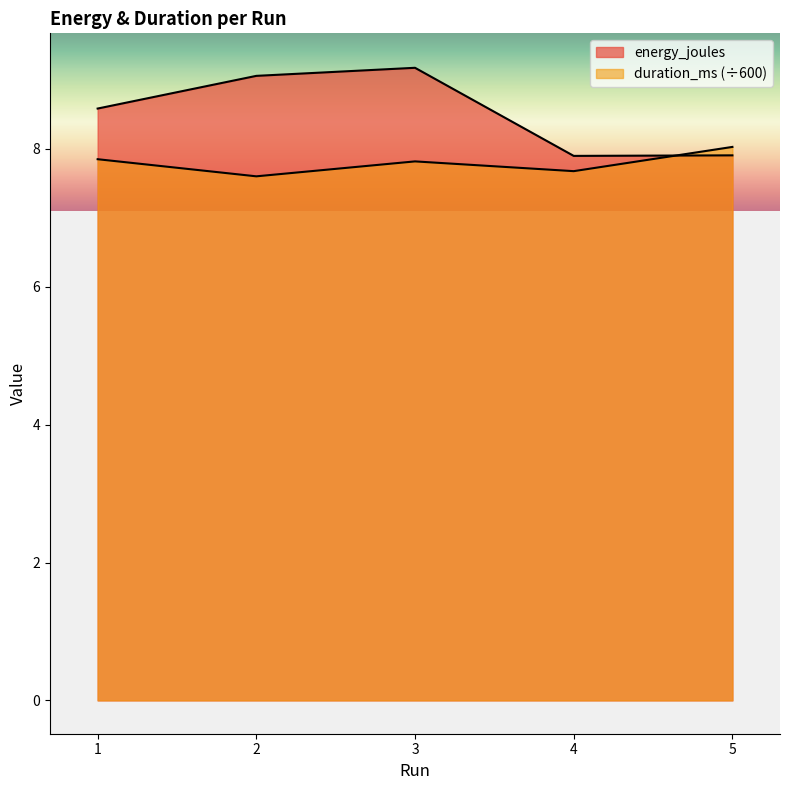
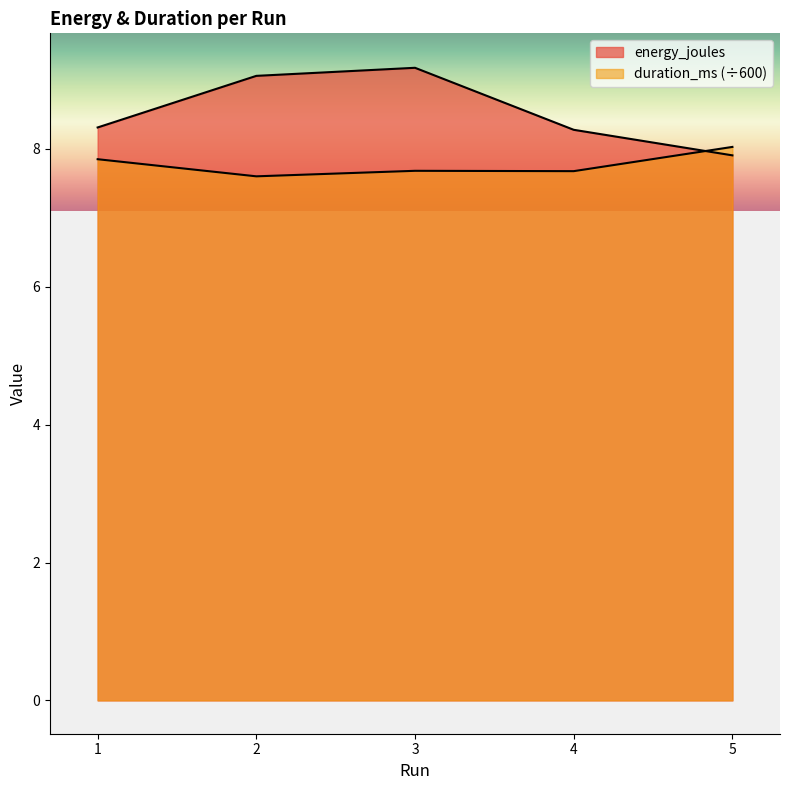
  {
    "energy_joules": {
-     "1": 8.6,
+     "1": 8.3,
      "2": 9.1,
      "3": 9.2,
-     "4": 7.9,
+     "4": 8.3,
      "5": 7.9
    },
    "duration_ms (÷600)": {
      "1": 7.9,
      "2": 7.6,
-     "3": 7.8,
+     "3": 7.7,
      "4": 7.7,
      "5": 8.0
    }
  }
